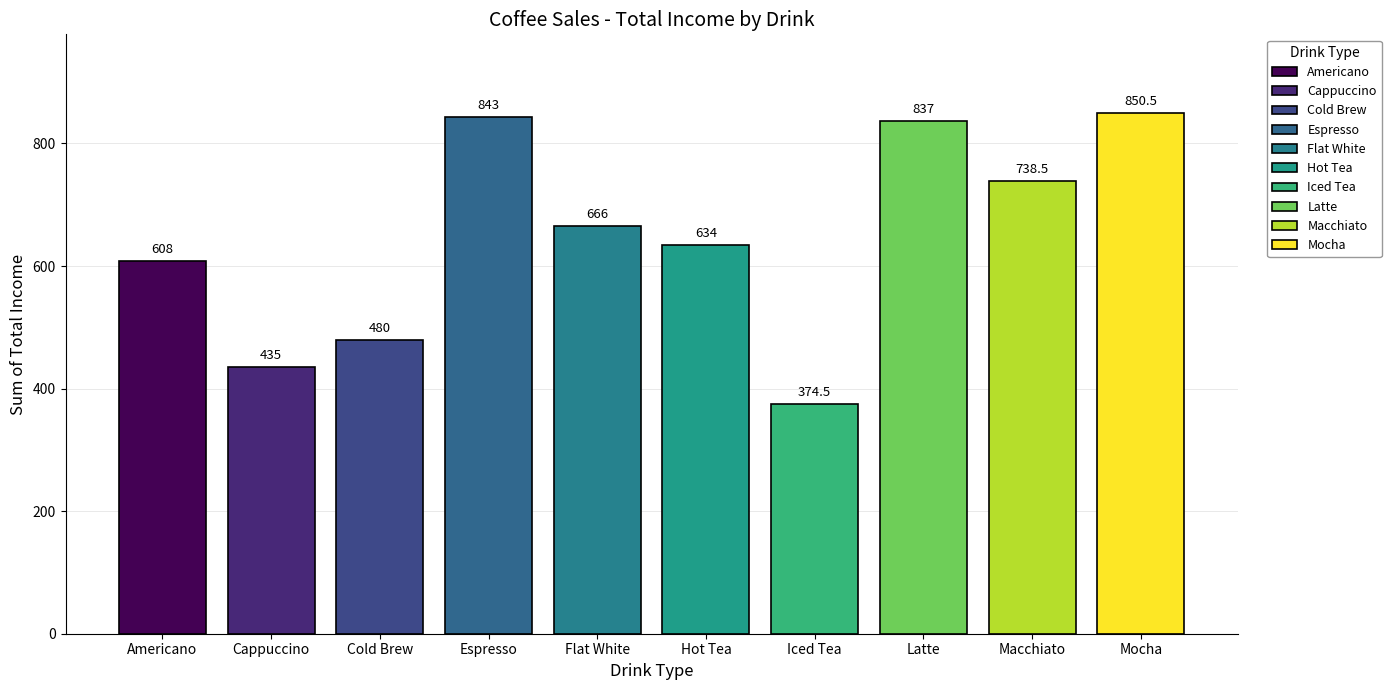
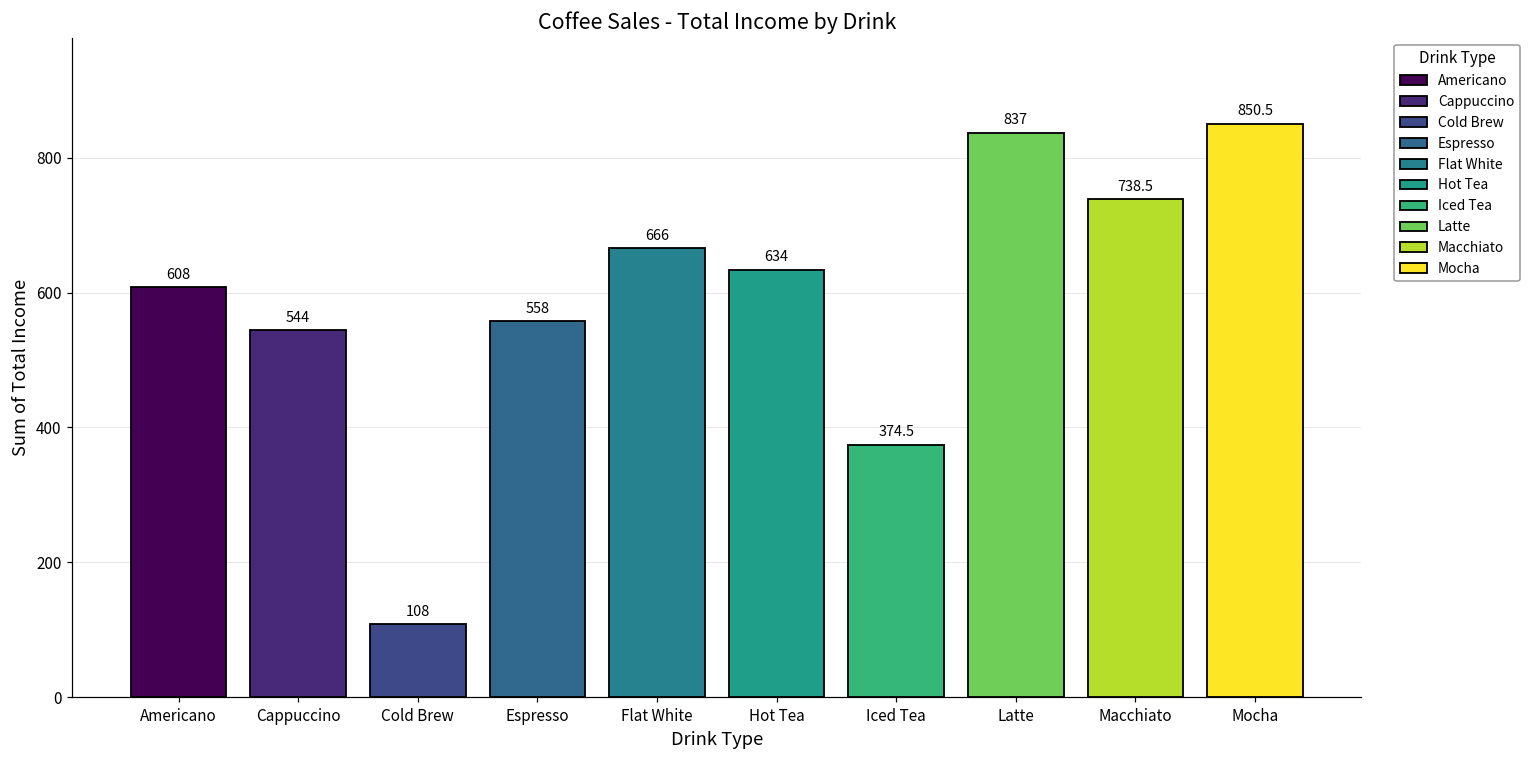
  {
    "Americano": 608,
-   "Cappuccino": 435,
-   "Cold Brew": 480,
-   "Espresso": 843,
+   "Cappuccino": 544,
+   "Cold Brew": 108,
+   "Espresso": 558,
    "Flat White": 666,
    "Hot Tea": 634,
    "Iced Tea": 374.5,
    "Latte": 837,
    "Macchiato": 738.5,
    "Mocha": 850.5
  }
